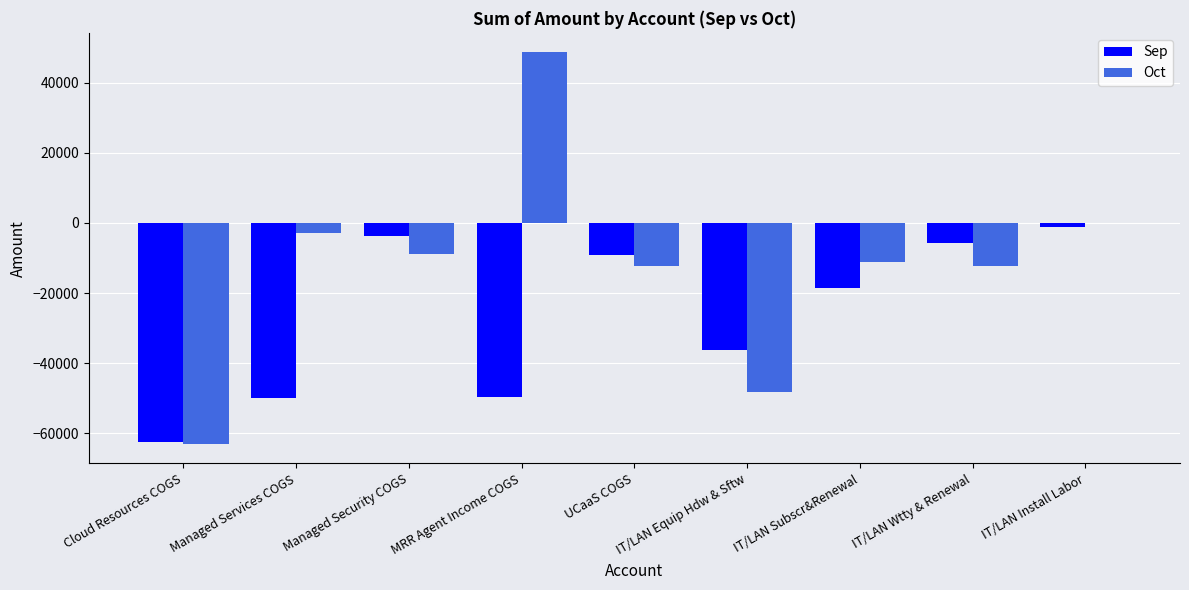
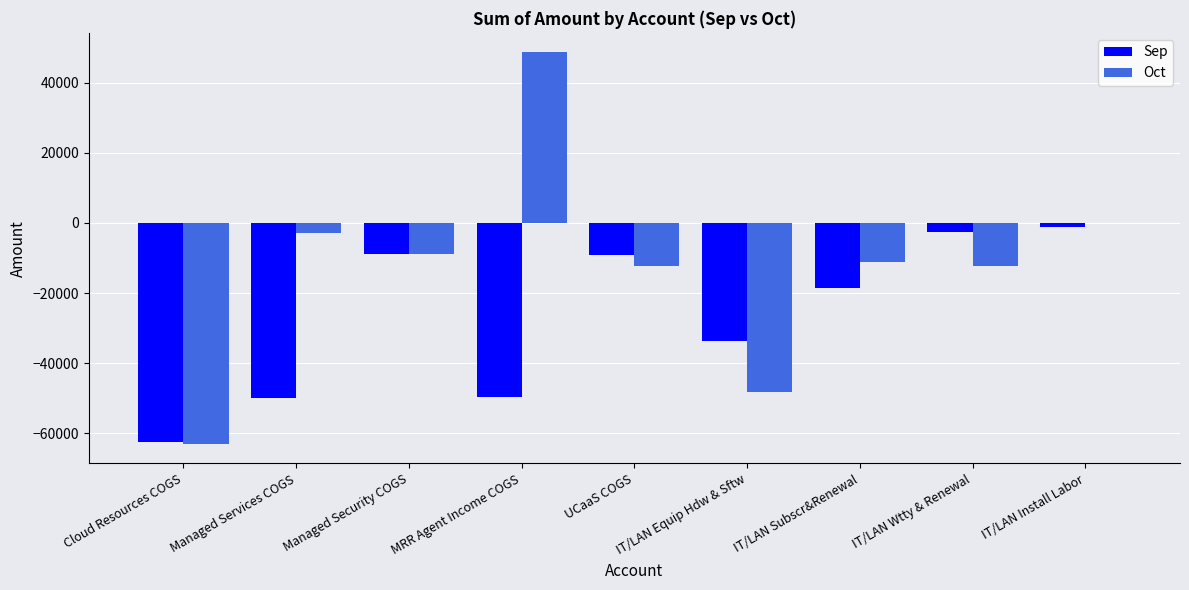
  {
    "Sep": {
      "Cloud Resources COGS": -63000,
      "Managed Services COGS": -50000,
-     "Managed Security COGS": -4000,
+     "Managed Security COGS": -9000,
      "MRR Agent Income COGS": -50000,
      "UCaaS COGS": -9000,
-     "IT/LAN Equip Hdw & Sftw": -36000,
+     "IT/LAN Equip Hdw & Sftw": -34000,
      "IT/LAN Subscr&Renewal": -19000,
-     "IT/LAN Wtty & Renewal": -6000,
+     "IT/LAN Wtty & Renewal": -3000,
      "IT/LAN Install Labor": -1000
    },
    "Oct": {
      "Cloud Resources COGS": -63000,
      "Managed Services COGS": -3000,
      "Managed Security COGS": -9000,
      "MRR Agent Income COGS": 49000,
      "UCaaS COGS": -12000,
      "IT/LAN Equip Hdw & Sftw": -48000,
      "IT/LAN Subscr&Renewal": -11000,
      "IT/LAN Wtty & Renewal": -12000,
      "IT/LAN Install Labor": 0
    }
  }
